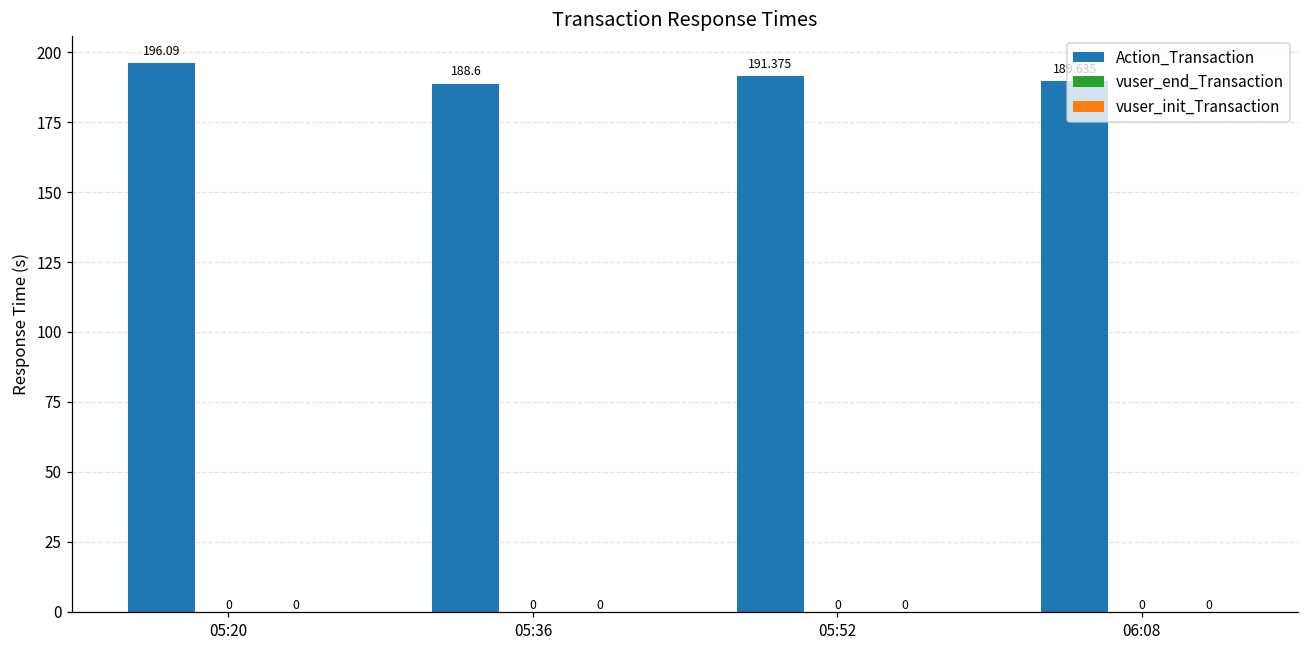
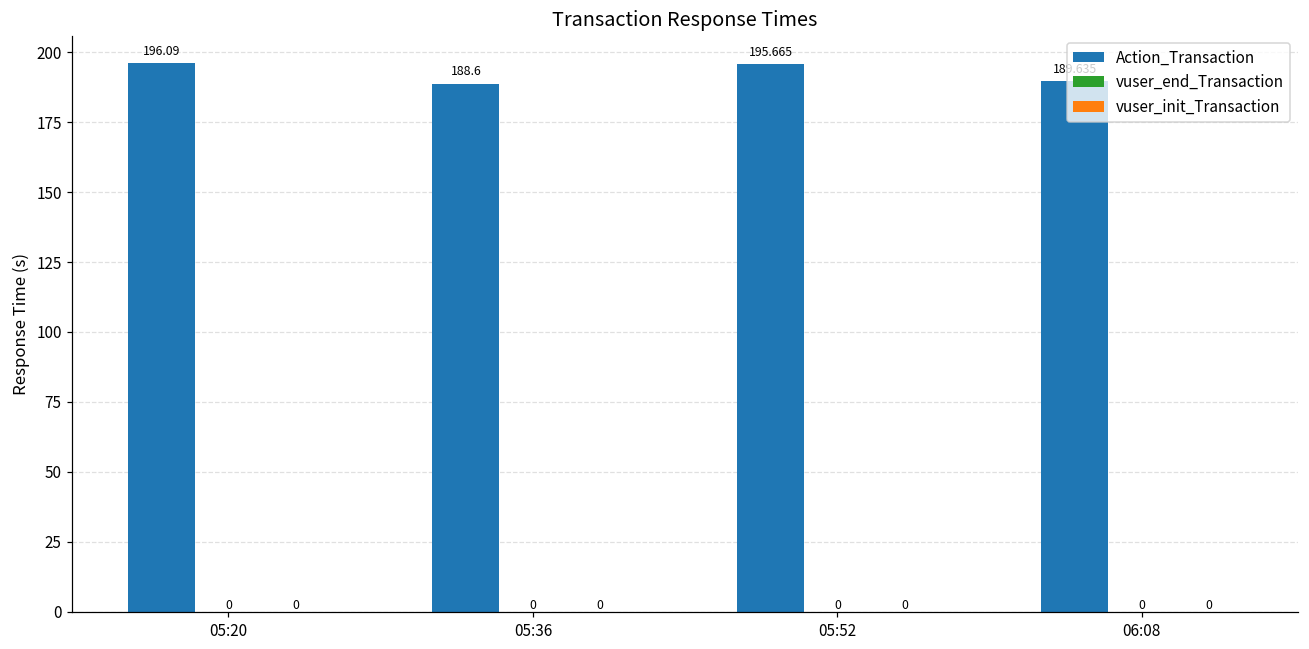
  {
    "Action_Transaction": {
      "05:20": 196.09,
      "05:36": 188.6,
-     "05:52": 191.375
+     "05:52": 195.665
    },
    "vuser_end_Transaction": {
      "05:20": 0,
      "05:36": 0,
      "05:52": 0,
      "06:08": 0
    },
    "vuser_init_Transaction": {
      "05:20": 0,
      "05:36": 0,
      "05:52": 0,
      "06:08": 0
    }
  }
